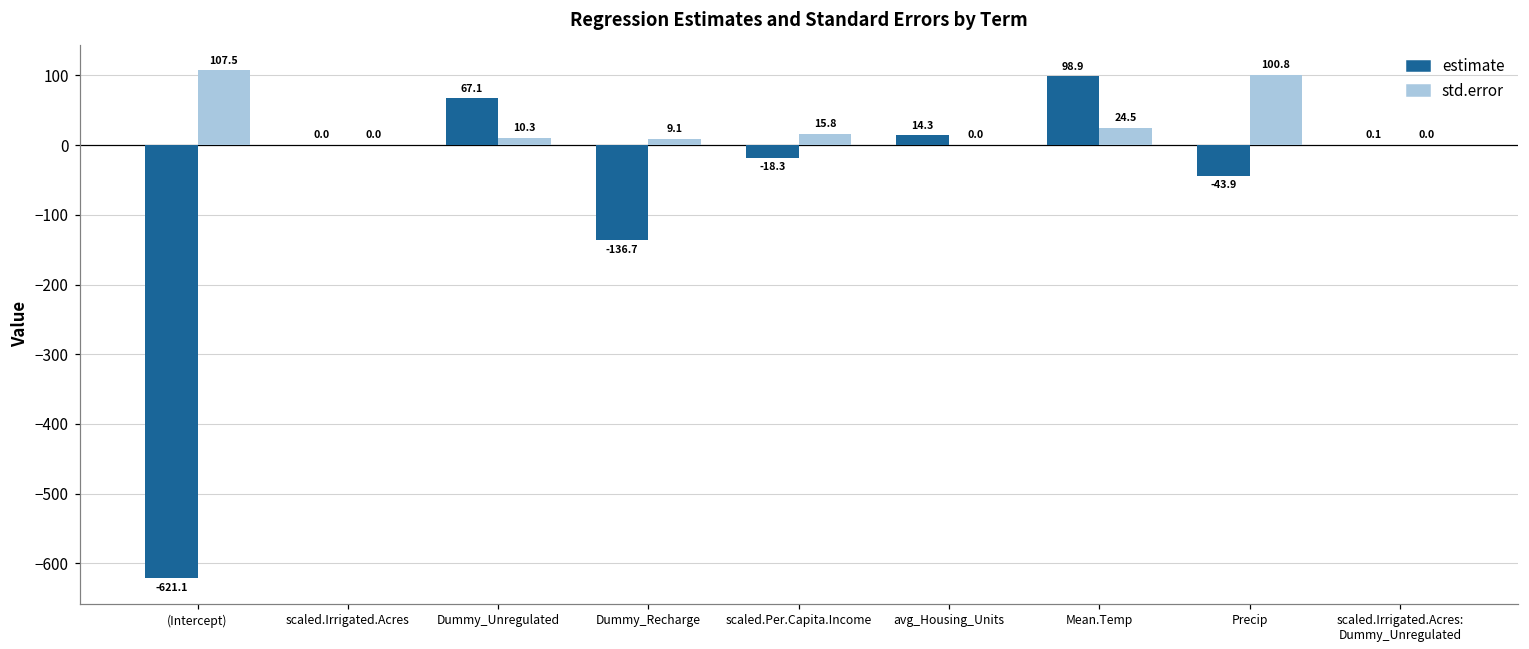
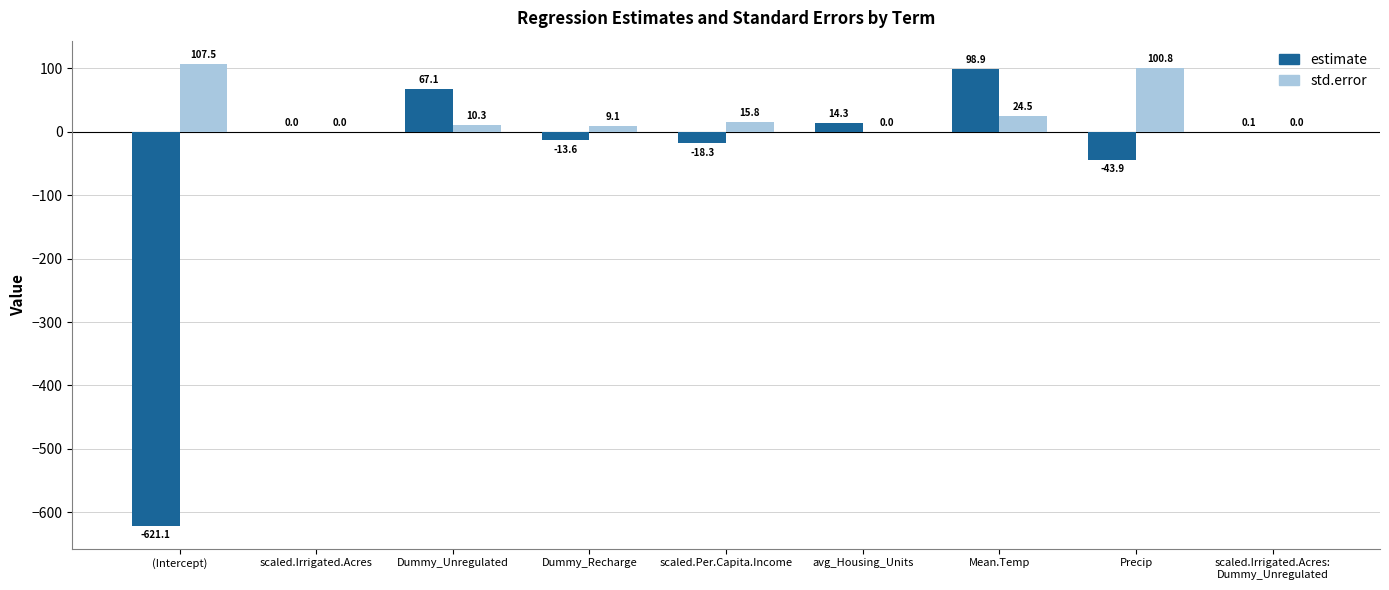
  {
    "estimate": {
      "(Intercept)": -621.1,
      "scaled.Irrigated.Acres": 0.0,
      "Dummy_Unregulated": 67.1,
-     "Dummy_Recharge": -136.7,
+     "Dummy_Recharge": -13.6,
      "scaled.Per.Capita.Income": -18.3,
      "avg_Housing_Units": 14.3,
      "Mean.Temp": 98.9,
      "Precip": -43.9,
      "scaled.Irrigated.Acres: Dummy_Unregulated": 0.1
    },
    "std.error": {
      "(Intercept)": 107.5,
      "scaled.Irrigated.Acres": 0.0,
      "Dummy_Unregulated": 10.3,
      "Dummy_Recharge": 9.1,
      "scaled.Per.Capita.Income": 15.8,
      "avg_Housing_Units": 0.0,
      "Mean.Temp": 24.5,
      "Precip": 100.8,
      "scaled.Irrigated.Acres: Dummy_Unregulated": 0.0
    }
  }
